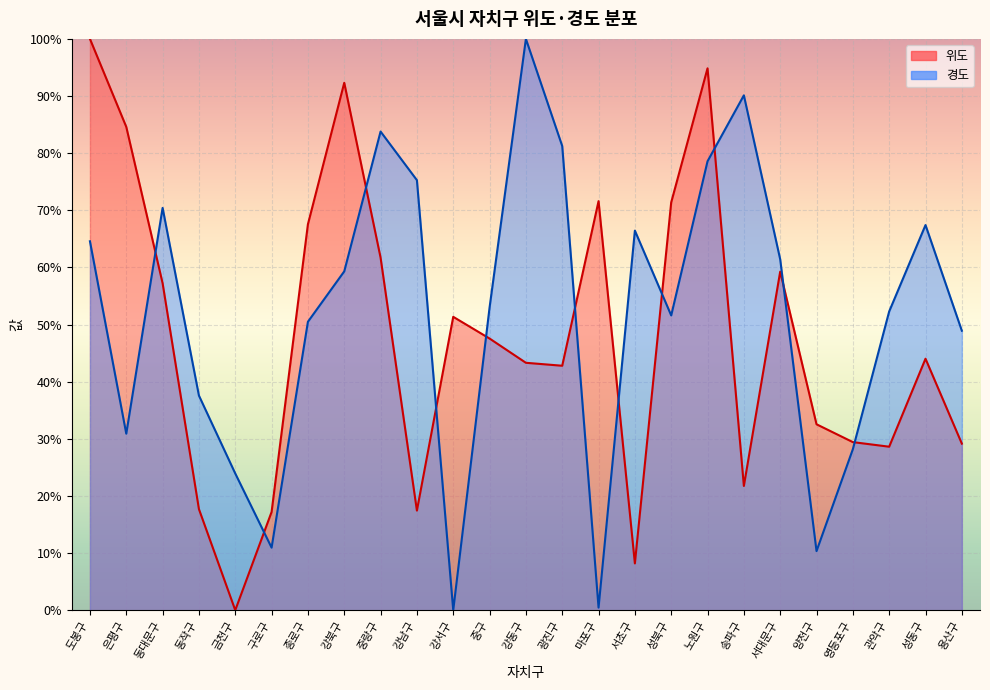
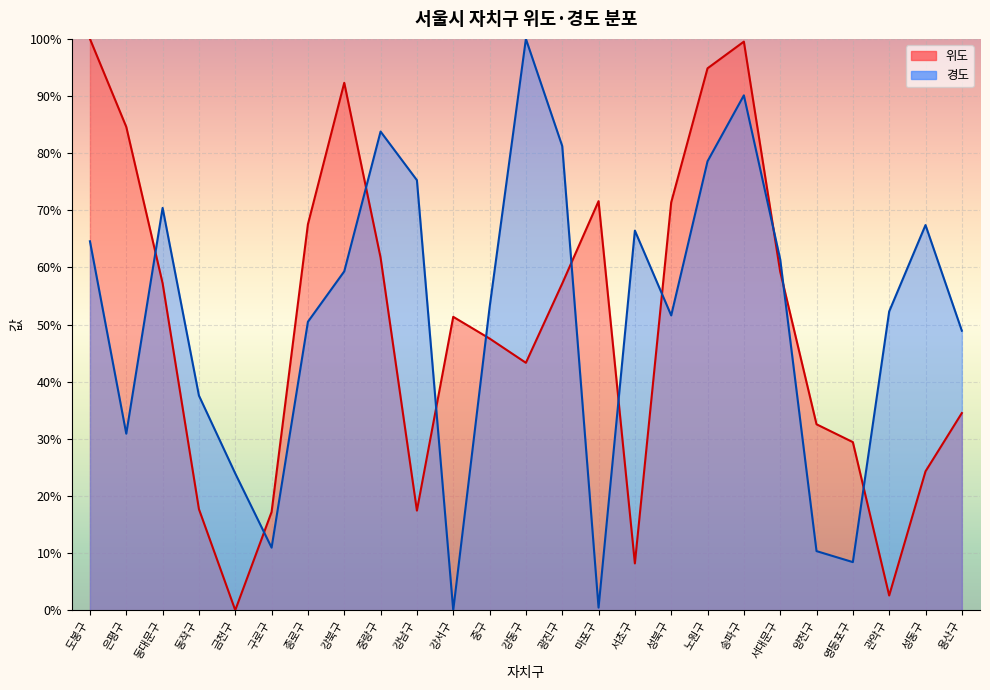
  {
    "위도": {
      "도봉구": "100%",
      "은평구": "85%",
      "동대문구": "57%",
      "동작구": "18%",
      "금천구": "0%",
      "구로구": "17%",
      "종로구": "68%",
      "강북구": "92%",
      "중랑구": "62%",
      "강남구": "17%",
      "강서구": "51%",
      "중구": "48%",
      "강동구": "43%",
-     "광진구": "43%",
+     "광진구": "57%",
      "마포구": "72%",
      "서초구": "8%",
      "성북구": "71%",
      "노원구": "95%",
-     "송파구": "22%",
+     "송파구": "100%",
      "서대문구": "59%",
      "양천구": "33%",
      "영등포구": "29%",
-     "관악구": "29%",
-     "성동구": "44%",
-     "용산구": "29%"
+     "관악구": "3%",
+     "성동구": "24%",
+     "용산구": "35%"
    },
    "경도": {
      "도봉구": "65%",
      "은평구": "31%",
      "동대문구": "70%",
      "동작구": "38%",
      "금천구": "24%",
      "구로구": "11%",
      "종로구": "50%",
      "강북구": "59%",
      "중랑구": "84%",
      "강남구": "75%",
      "강서구": "0%",
      "중구": "53%",
      "강동구": "100%",
      "광진구": "81%",
      "마포구": "0%",
      "서초구": "66%",
      "성북구": "52%",
      "노원구": "79%",
      "송파구": "90%",
      "서대문구": "61%",
      "양천구": "10%",
-     "영등포구": "28%",
+     "영등포구": "8%",
      "관악구": "52%",
      "성동구": "67%",
      "용산구": "49%"
    }
  }
